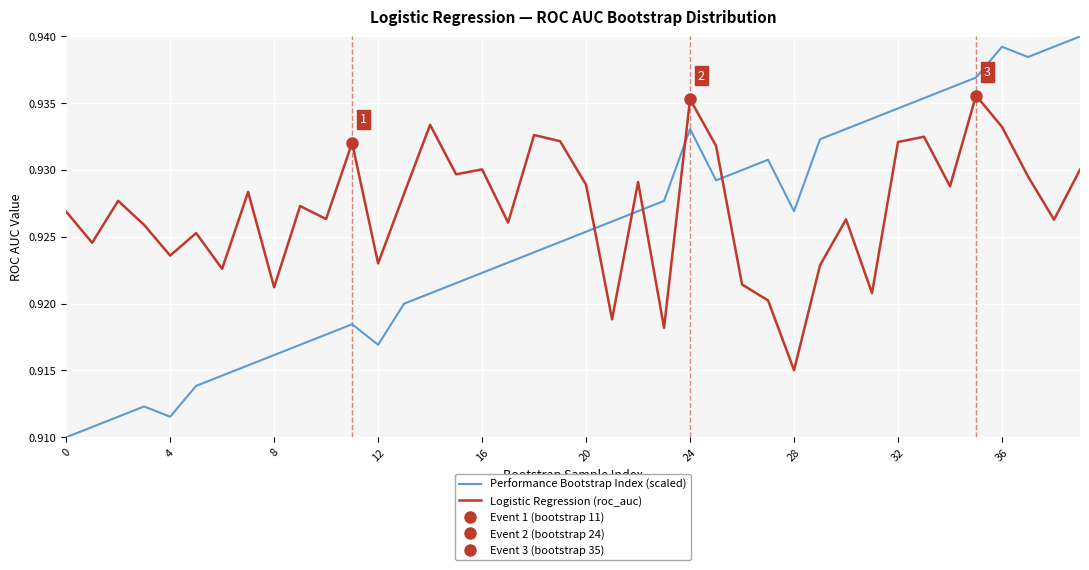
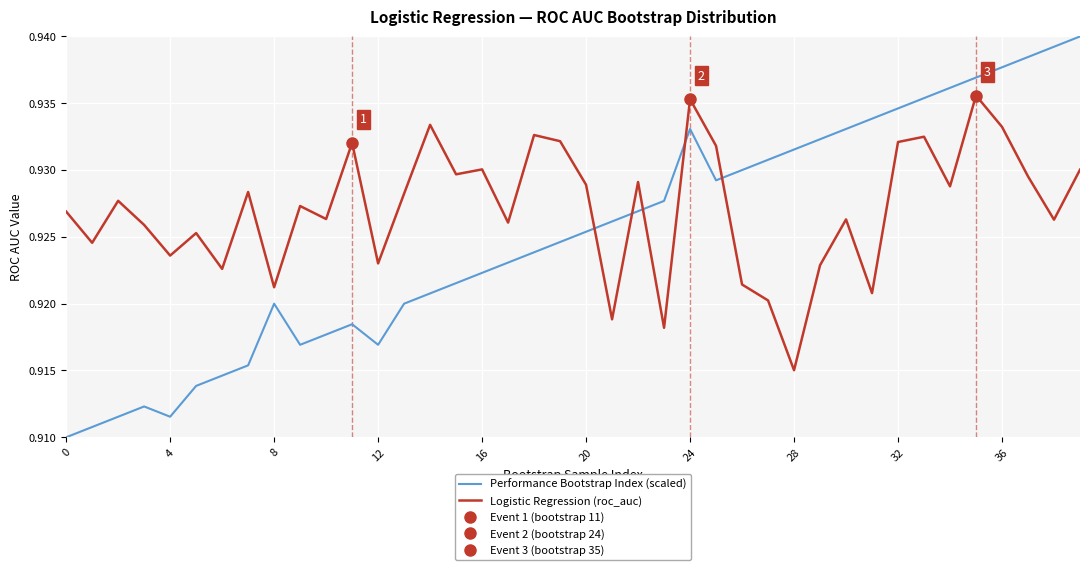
  {
    "Performance Bootstrap Index (scaled)": {
      "0": 0.9100,
      "4": 0.9115,
-     "8": 0.9162,
+     "8": 0.9200,
      "12": 0.9169,
      "16": 0.9223,
      "20": 0.9254,
      "24": 0.9331,
-     "28": 0.9269,
+     "28": 0.9315,
      "32": 0.9346,
-     "36": 0.9392
+     "36": 0.9377
    }
  }
